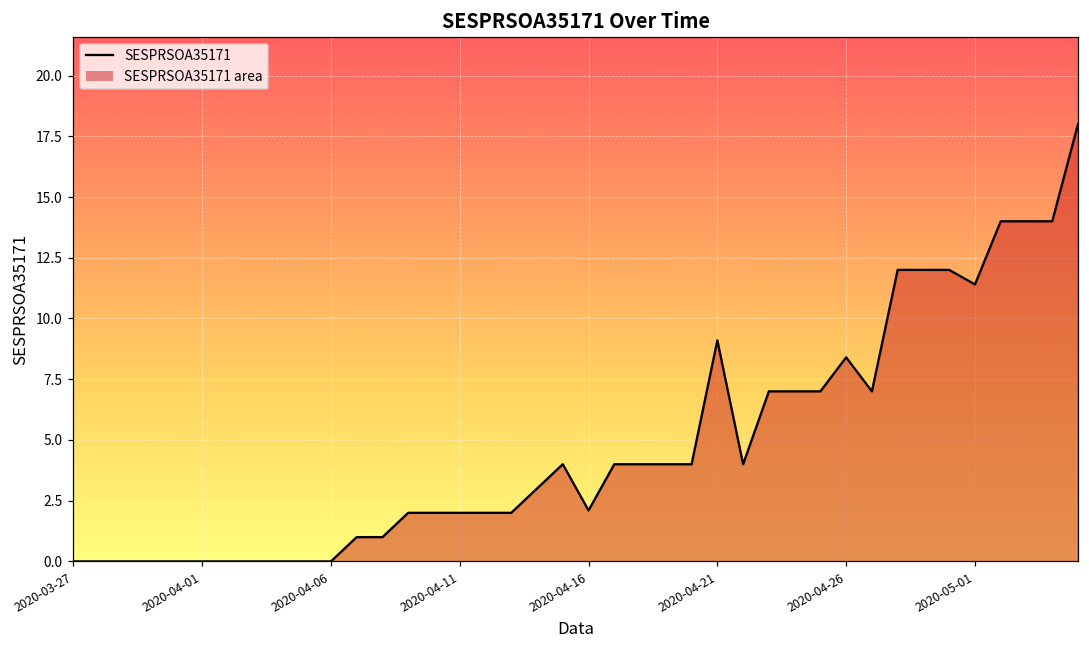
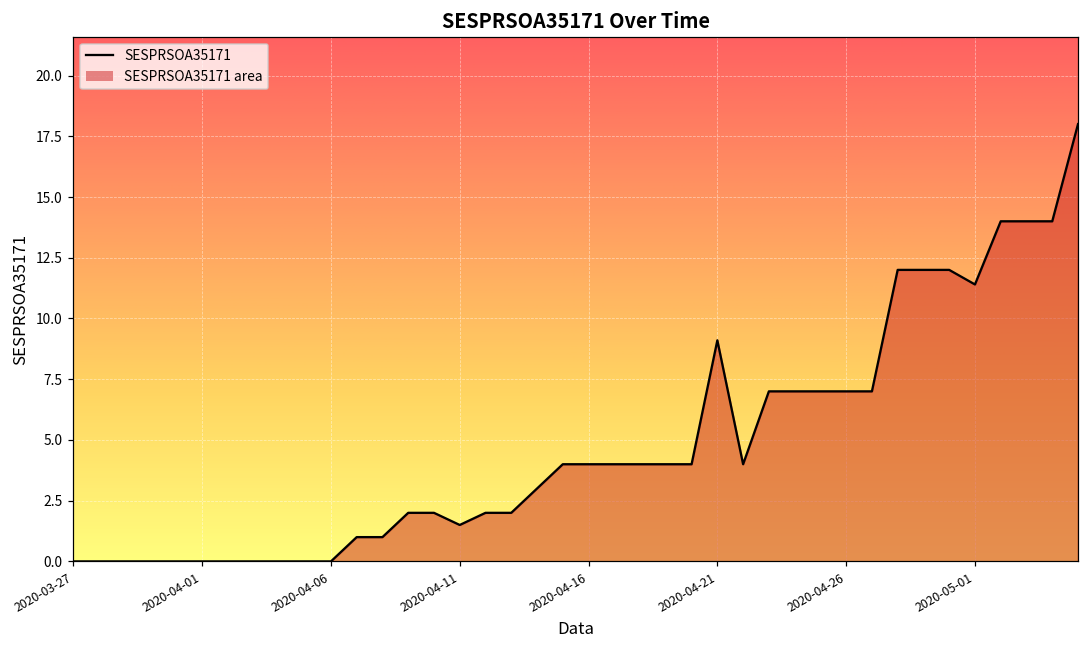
  {
    "2020-03-27": 0.0,
    "2020-04-01": 0.0,
    "2020-04-06": 0.0,
-   "2020-04-11": 2.0,
-   "2020-04-16": 2.1,
+   "2020-04-11": 1.5,
+   "2020-04-16": 4.0,
    "2020-04-21": 9.1,
-   "2020-04-26": 8.4,
+   "2020-04-26": 7.0,
    "2020-05-01": 11.4
  }
